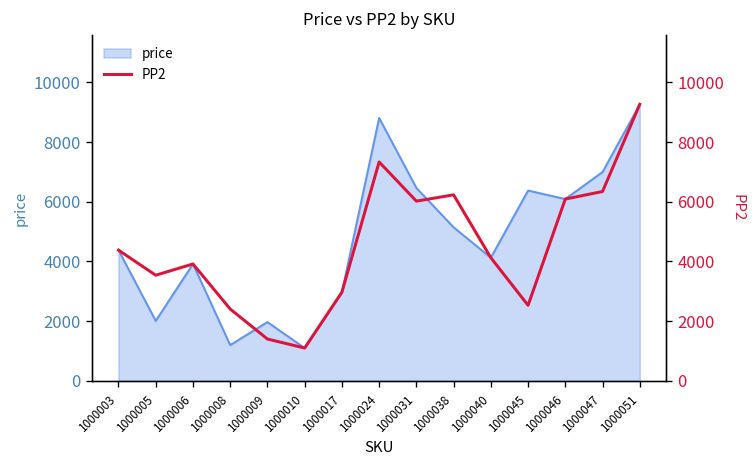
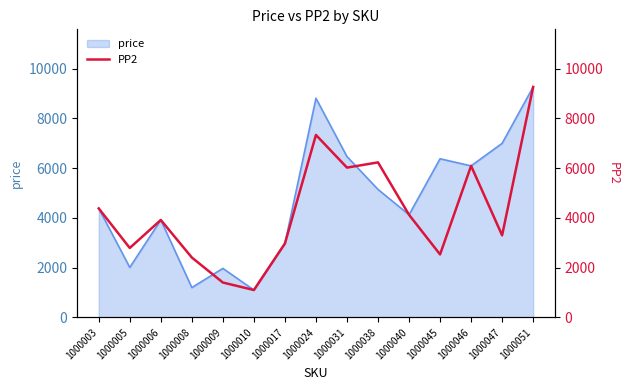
  {
    "price": {
      "1000003": 4400,
      "1000005": 2000,
      "1000006": 3900,
      "1000008": 1200,
      "1000009": 2000,
      "1000010": 1100,
      "1000017": 3000,
      "1000024": 8800,
      "1000031": 6500,
      "1000038": 5100,
      "1000040": 4100,
      "1000045": 6400,
      "1000046": 6100,
      "1000047": 7000,
      "1000051": 9300
    },
    "PP2": {
      "1000003": 4400,
-     "1000005": 3500,
+     "1000005": 2800,
      "1000006": 3900,
      "1000008": 2400,
      "1000009": 1400,
      "1000010": 1100,
      "1000017": 3000,
      "1000024": 7300,
      "1000031": 6000,
      "1000038": 6200,
      "1000040": 4100,
      "1000045": 2500,
      "1000046": 6100,
-     "1000047": 6300,
+     "1000047": 3300,
      "1000051": 9300
    }
  }
